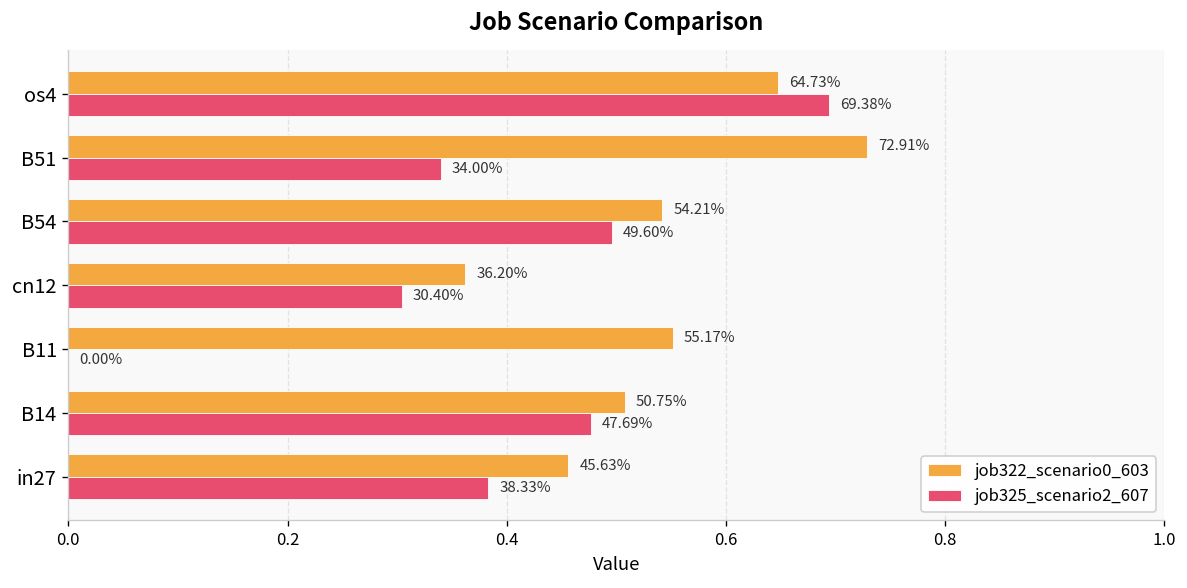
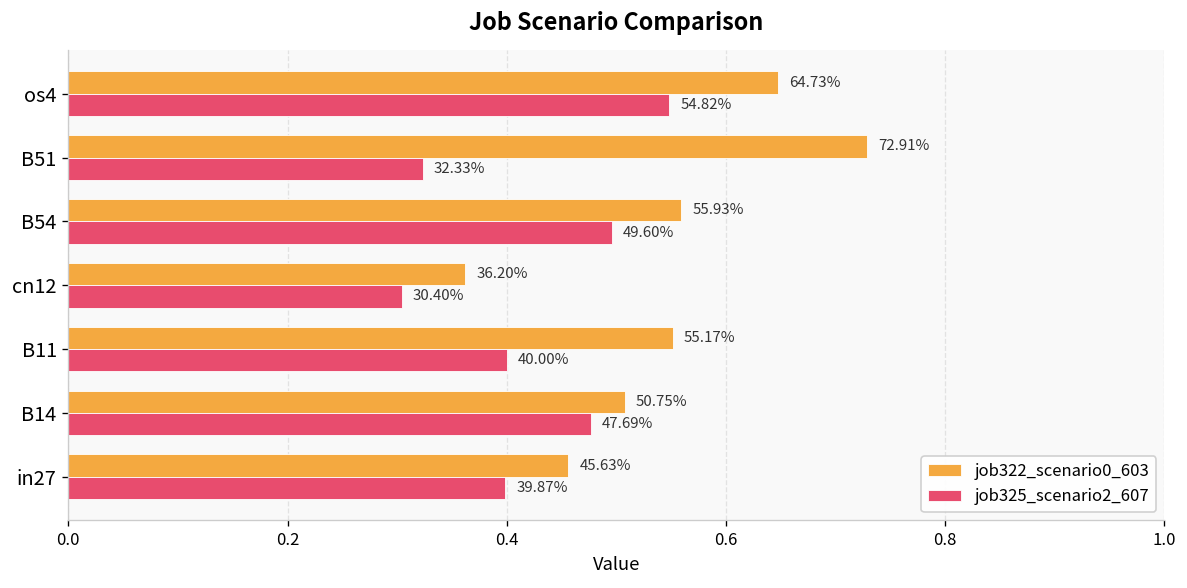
  {
    "job322_scenario0_603": {
      "os4": "64.73%",
      "B51": "72.91%",
-     "B54": "54.21%",
+     "B54": "55.93%",
      "cn12": "36.20%",
      "B11": "55.17%",
      "B14": "50.75%",
      "in27": "45.63%"
    },
    "job325_scenario2_607": {
-     "os4": "69.38%",
-     "B51": "34.00%",
+     "os4": "54.82%",
+     "B51": "32.33%",
      "B54": "49.60%",
      "cn12": "30.40%",
-     "B11": "0.00%",
+     "B11": "40.00%",
      "B14": "47.69%",
-     "in27": "38.33%"
+     "in27": "39.87%"
    }
  }
